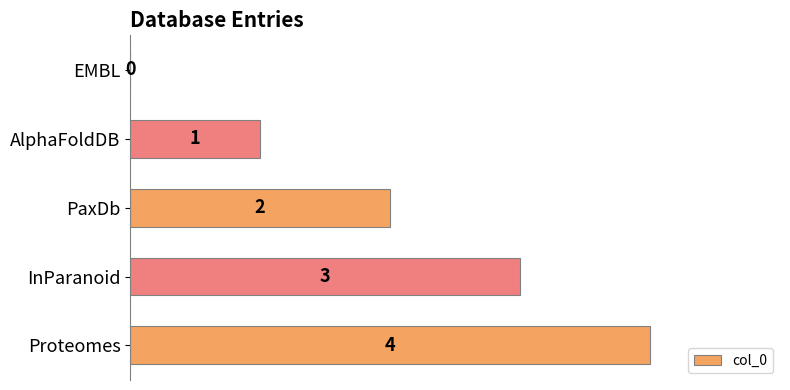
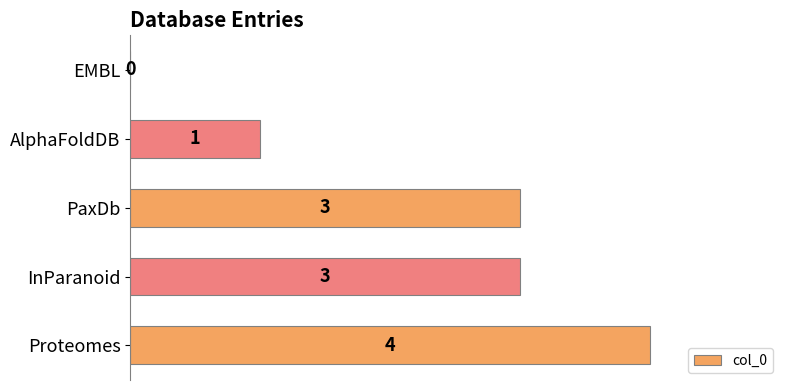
  {
    "EMBL": 0,
    "AlphaFoldDB": 1,
-   "PaxDb": 2,
+   "PaxDb": 3,
    "InParanoid": 3,
    "Proteomes": 4
  }
